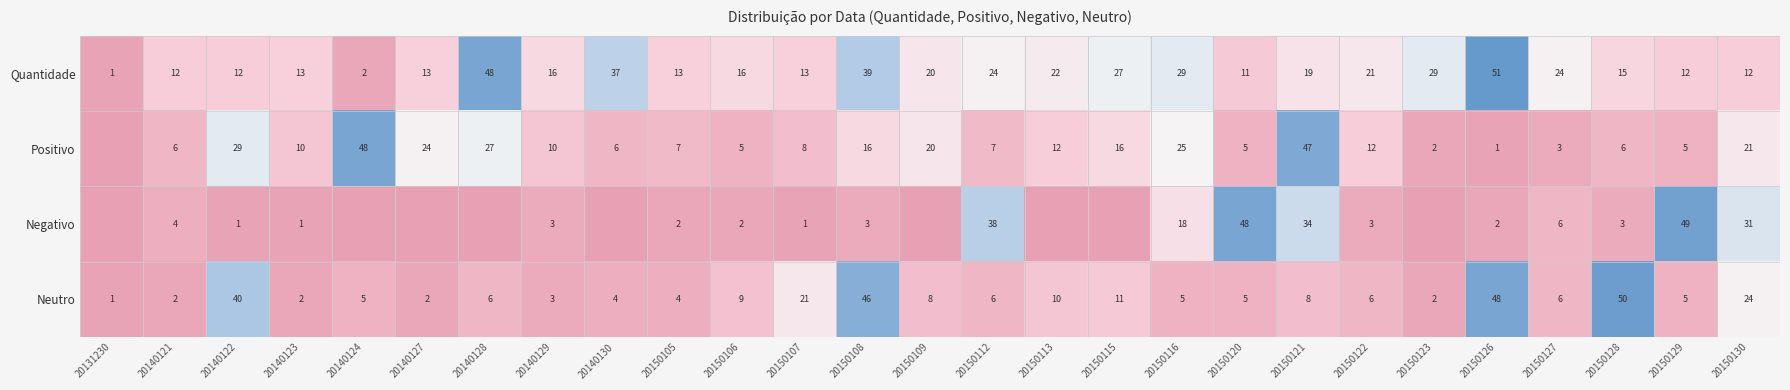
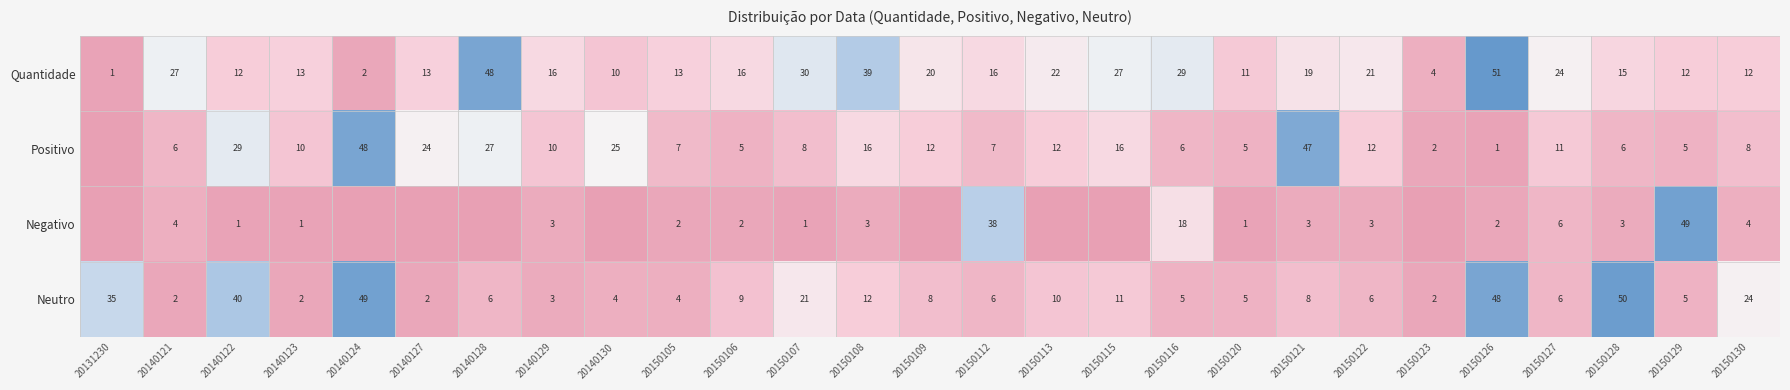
  {
    "Quantidade": {
      "20131230": 1,
-     "20140121": 12,
+     "20140121": 27,
      "20140122": 12,
      "20140123": 13,
      "20140124": 2,
      "20140127": 13,
      "20140128": 48,
      "20140129": 16,
-     "20140130": 37,
+     "20140130": 10,
      "20150105": 13,
      "20150106": 16,
-     "20150107": 13,
+     "20150107": 30,
      "20150108": 39,
      "20150109": 20,
-     "20150112": 24,
+     "20150112": 16,
      "20150113": 22,
      "20150115": 27,
      "20150116": 29,
      "20150120": 11,
      "20150121": 19,
      "20150122": 21,
-     "20150123": 29,
+     "20150123": 4,
      "20150126": 51,
      "20150127": 24,
      "20150128": 15,
      "20150129": 12,
      "20150130": 12
    },
    "Positivo": {
      "20140121": 6,
      "20140122": 29,
      "20140123": 10,
      "20140124": 48,
      "20140127": 24,
      "20140128": 27,
      "20140129": 10,
-     "20140130": 6,
+     "20140130": 25,
      "20150105": 7,
      "20150106": 5,
      "20150107": 8,
      "20150108": 16,
-     "20150109": 20,
+     "20150109": 12,
      "20150112": 7,
      "20150113": 12,
      "20150115": 16,
-     "20150116": 25,
+     "20150116": 6,
      "20150120": 5,
      "20150121": 47,
      "20150122": 12,
      "20150123": 2,
      "20150126": 1,
-     "20150127": 3,
+     "20150127": 11,
      "20150128": 6,
      "20150129": 5,
-     "20150130": 21
+     "20150130": 8
    },
    "Negativo": {
      "20140121": 4,
      "20140122": 1,
      "20140123": 1,
      "20140129": 3,
      "20150105": 2,
      "20150106": 2,
      "20150107": 1,
      "20150108": 3,
      "20150112": 38,
      "20150116": 18,
-     "20150120": 48,
-     "20150121": 34,
+     "20150120": 1,
+     "20150121": 3,
      "20150122": 3,
      "20150126": 2,
      "20150127": 6,
      "20150128": 3,
      "20150129": 49,
-     "20150130": 31
+     "20150130": 4
    },
    "Neutro": {
-     "20131230": 1,
+     "20131230": 35,
      "20140121": 2,
      "20140122": 40,
      "20140123": 2,
-     "20140124": 5,
+     "20140124": 49,
      "20140127": 2,
      "20140128": 6,
      "20140129": 3,
      "20140130": 4,
      "20150105": 4,
      "20150106": 9,
      "20150107": 21,
-     "20150108": 46,
+     "20150108": 12,
      "20150109": 8,
      "20150112": 6,
      "20150113": 10,
      "20150115": 11,
      "20150116": 5,
      "20150120": 5,
      "20150121": 8,
      "20150122": 6,
      "20150123": 2,
      "20150126": 48,
      "20150127": 6,
      "20150128": 50,
      "20150129": 5,
      "20150130": 24
    }
  }
